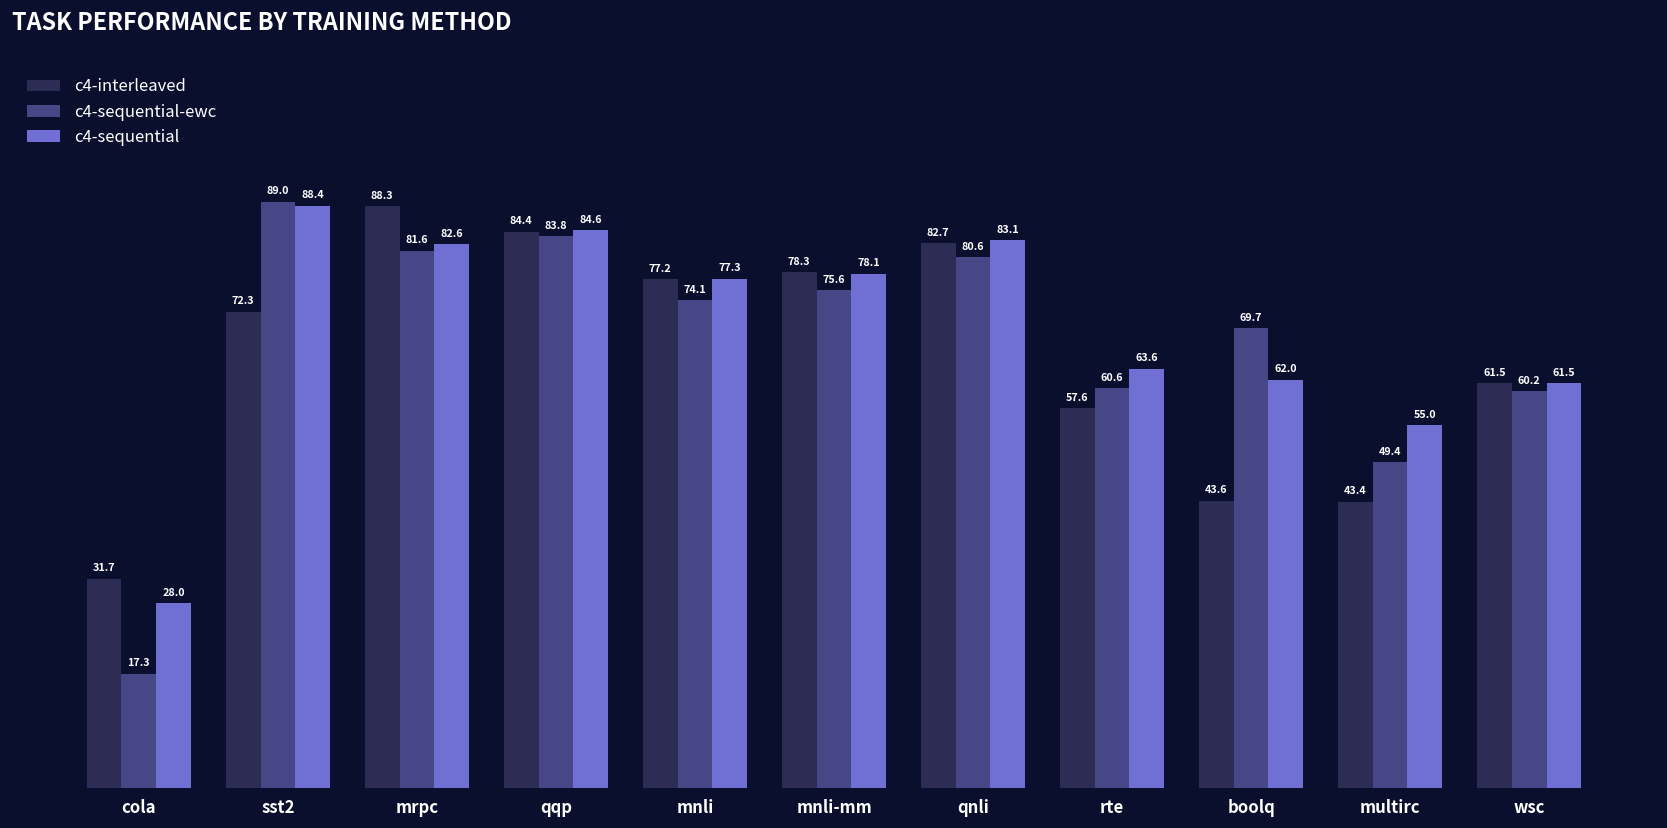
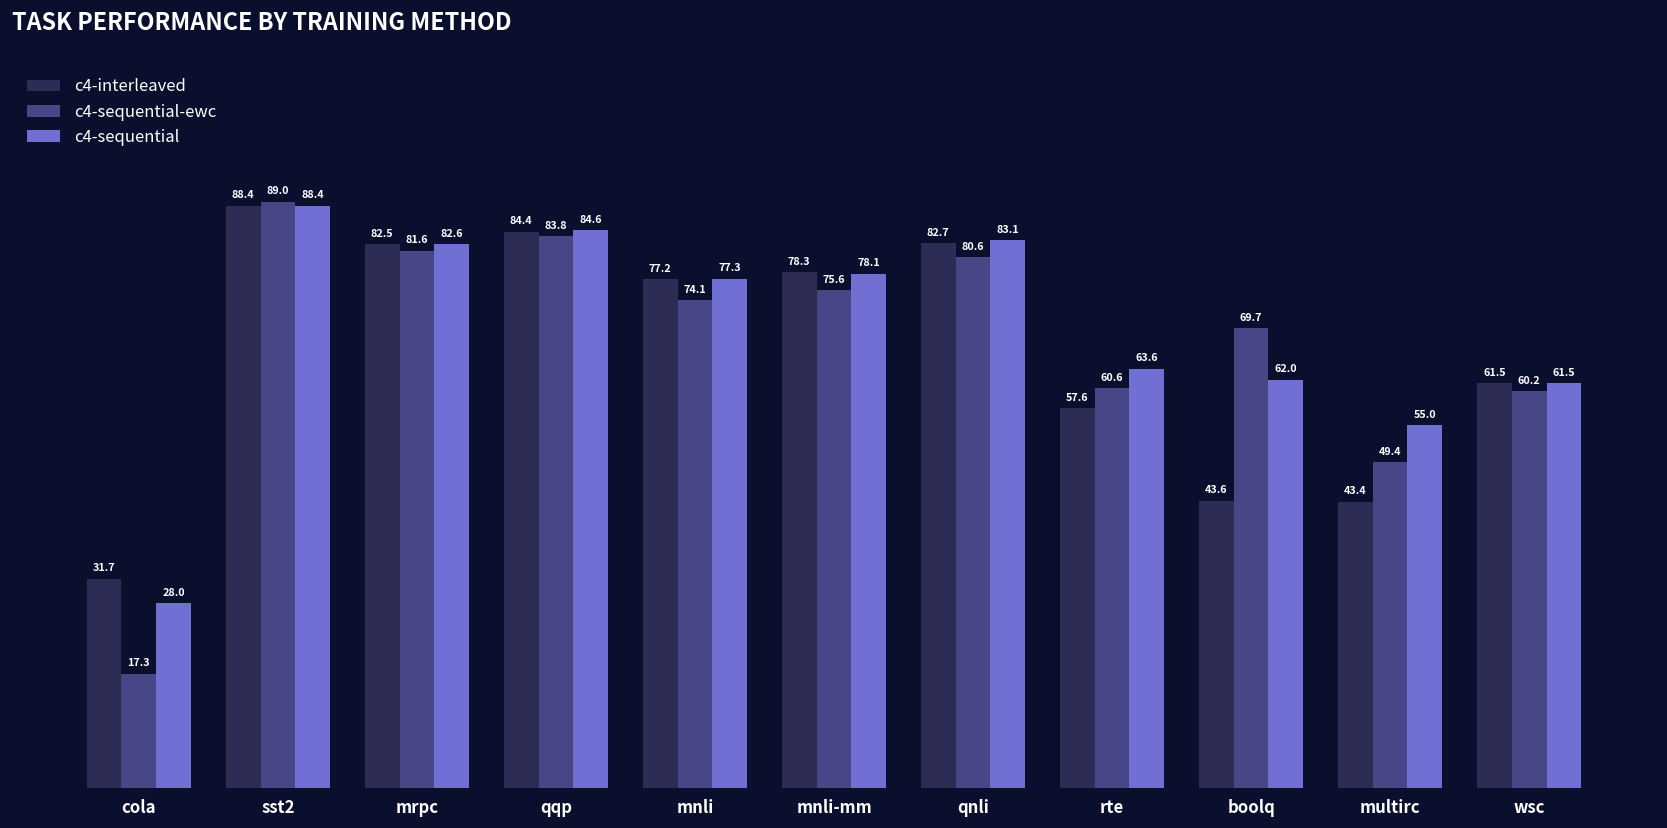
  {
    "c4-interleaved": {
      "cola": 31.7,
-     "sst2": 72.3,
-     "mrpc": 88.3,
+     "sst2": 88.4,
+     "mrpc": 82.5,
      "qqp": 84.4,
      "mnli": 77.2,
      "mnli-mm": 78.3,
      "qnli": 82.7,
      "rte": 57.6,
      "boolq": 43.6,
      "multirc": 43.4,
      "wsc": 61.5
    },
    "c4-sequential-ewc": {
      "cola": 17.3,
      "sst2": 89.0,
      "mrpc": 81.6,
      "qqp": 83.8,
      "mnli": 74.1,
      "mnli-mm": 75.6,
      "qnli": 80.6,
      "rte": 60.6,
      "boolq": 69.7,
      "multirc": 49.4,
      "wsc": 60.2
    },
    "c4-sequential": {
      "cola": 28.0,
      "sst2": 88.4,
      "mrpc": 82.6,
      "qqp": 84.6,
      "mnli": 77.3,
      "mnli-mm": 78.1,
      "qnli": 83.1,
      "rte": 63.6,
      "boolq": 62.0,
      "multirc": 55.0,
      "wsc": 61.5
    }
  }
